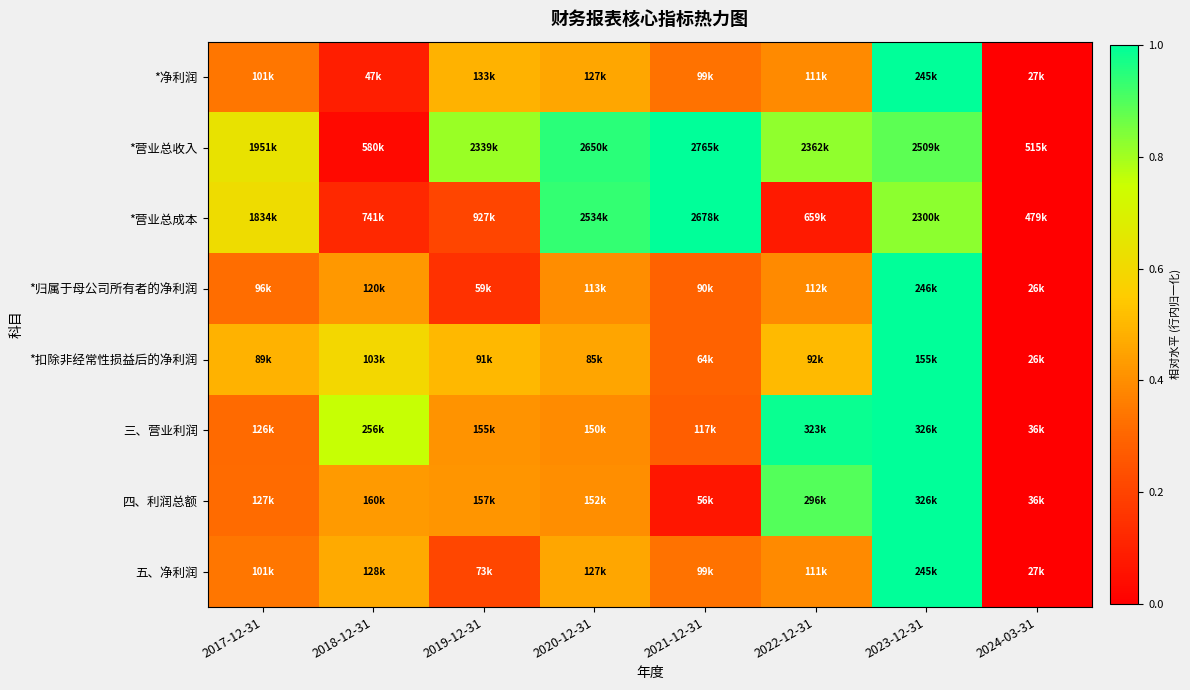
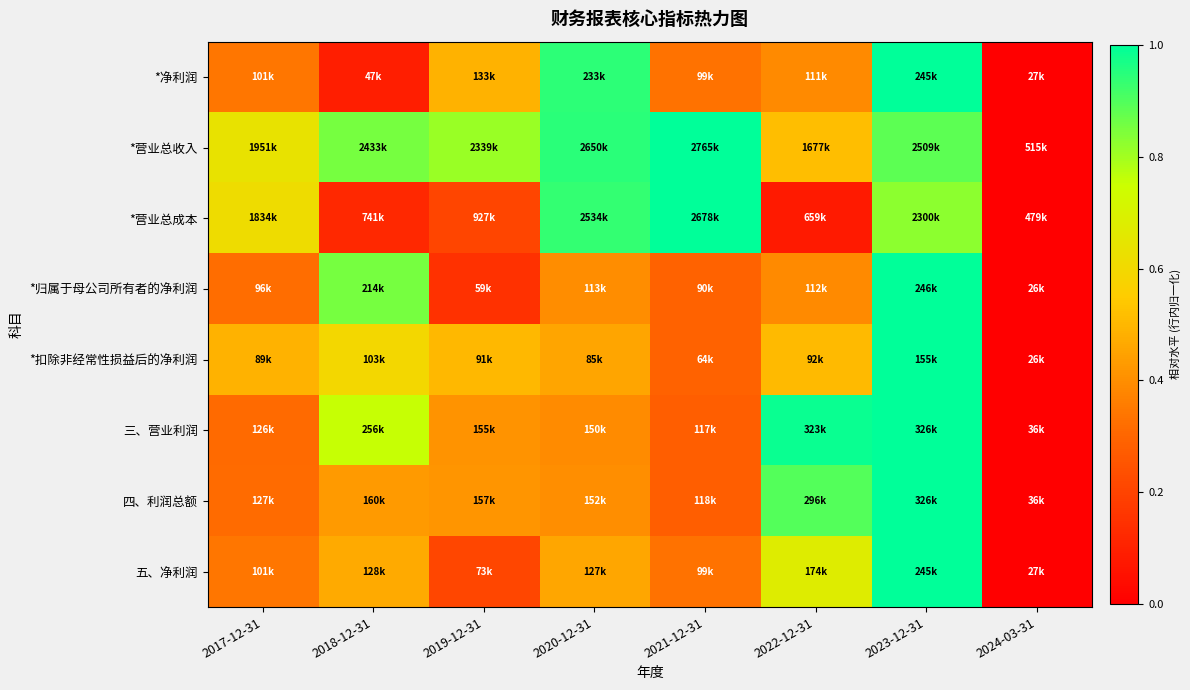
  {
    "*净利润": {
      "2017-12-31": "101k",
      "2018-12-31": "47k",
      "2019-12-31": "133k",
-     "2020-12-31": "127k",
+     "2020-12-31": "233k",
      "2021-12-31": "99k",
      "2022-12-31": "111k",
      "2023-12-31": "245k",
      "2024-03-31": "27k"
    },
    "*营业总收入": {
      "2017-12-31": "1951k",
-     "2018-12-31": "580k",
+     "2018-12-31": "2433k",
      "2019-12-31": "2339k",
      "2020-12-31": "2650k",
      "2021-12-31": "2765k",
-     "2022-12-31": "2362k",
+     "2022-12-31": "1677k",
      "2023-12-31": "2509k",
      "2024-03-31": "515k"
    },
    "*营业总成本": {
      "2017-12-31": "1834k",
      "2018-12-31": "741k",
      "2019-12-31": "927k",
      "2020-12-31": "2534k",
      "2021-12-31": "2678k",
      "2022-12-31": "659k",
      "2023-12-31": "2300k",
      "2024-03-31": "479k"
    },
    "*归属于母公司所有者的净利润": {
      "2017-12-31": "96k",
-     "2018-12-31": "120k",
+     "2018-12-31": "214k",
      "2019-12-31": "59k",
      "2020-12-31": "113k",
      "2021-12-31": "90k",
      "2022-12-31": "112k",
      "2023-12-31": "246k",
      "2024-03-31": "26k"
    },
    "*扣除非经常性损益后的净利润": {
      "2017-12-31": "89k",
      "2018-12-31": "103k",
      "2019-12-31": "91k",
      "2020-12-31": "85k",
      "2021-12-31": "64k",
      "2022-12-31": "92k",
      "2023-12-31": "155k",
      "2024-03-31": "26k"
    },
    "三、营业利润": {
      "2017-12-31": "126k",
      "2018-12-31": "256k",
      "2019-12-31": "155k",
      "2020-12-31": "150k",
      "2021-12-31": "117k",
      "2022-12-31": "323k",
      "2023-12-31": "326k",
      "2024-03-31": "36k"
    },
    "四、利润总额": {
      "2017-12-31": "127k",
      "2018-12-31": "160k",
      "2019-12-31": "157k",
      "2020-12-31": "152k",
-     "2021-12-31": "56k",
+     "2021-12-31": "118k",
      "2022-12-31": "296k",
      "2023-12-31": "326k",
      "2024-03-31": "36k"
    },
    "五、净利润": {
      "2017-12-31": "101k",
      "2018-12-31": "128k",
      "2019-12-31": "73k",
      "2020-12-31": "127k",
      "2021-12-31": "99k",
-     "2022-12-31": "111k",
+     "2022-12-31": "174k",
      "2023-12-31": "245k",
      "2024-03-31": "27k"
    }
  }
